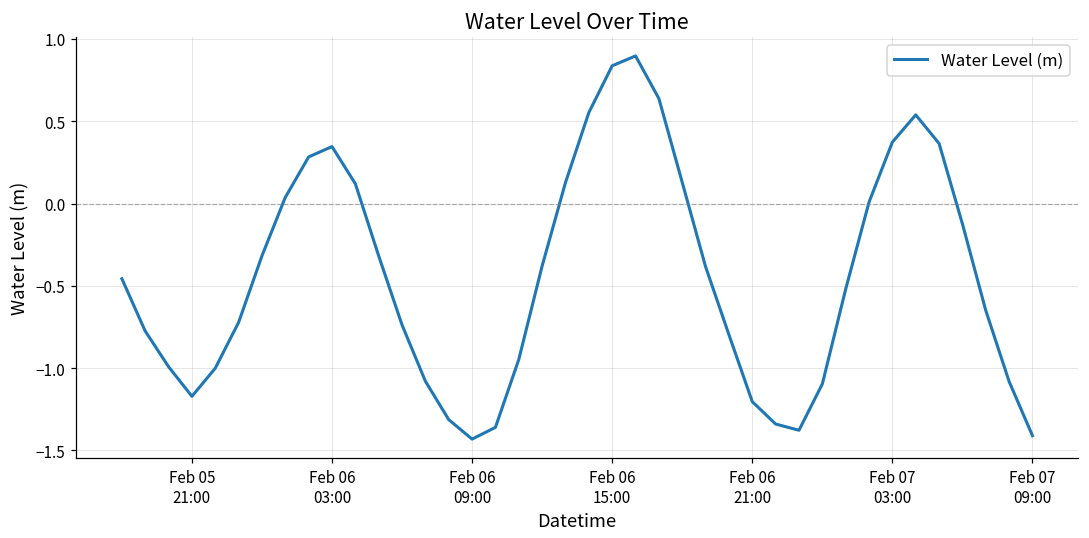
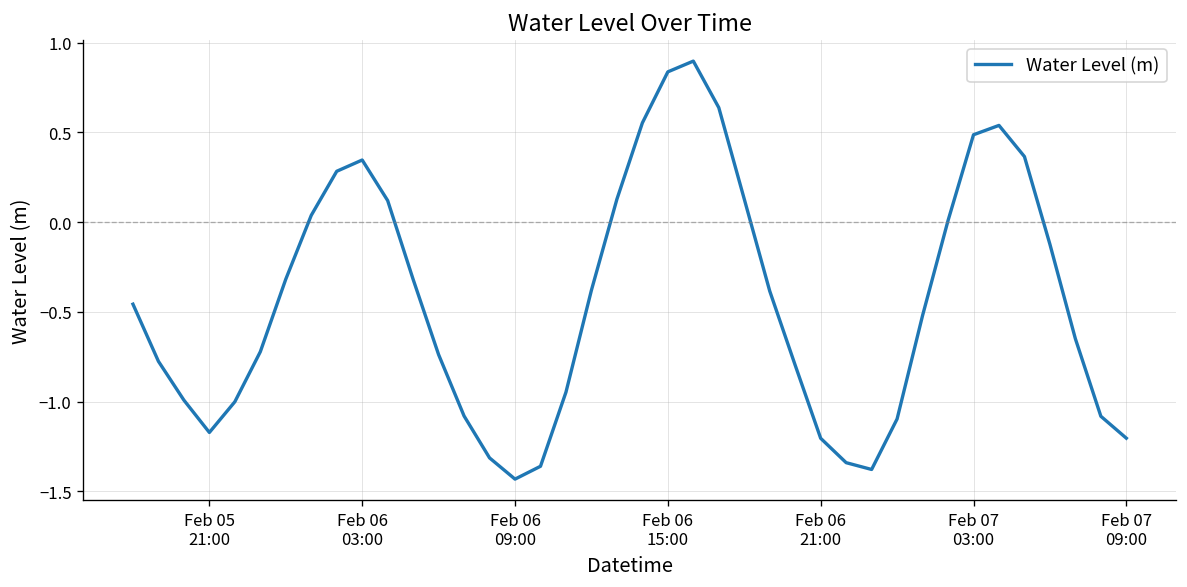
  {
    "Feb 05 21:00": -1.17,
    "Feb 06 03:00": 0.35,
    "Feb 06 09:00": -1.43,
    "Feb 06 15:00": 0.84,
    "Feb 06 21:00": -1.20,
-   "Feb 07 03:00": 0.37,
-   "Feb 07 09:00": -1.41
+   "Feb 07 03:00": 0.49,
+   "Feb 07 09:00": -1.20
  }
